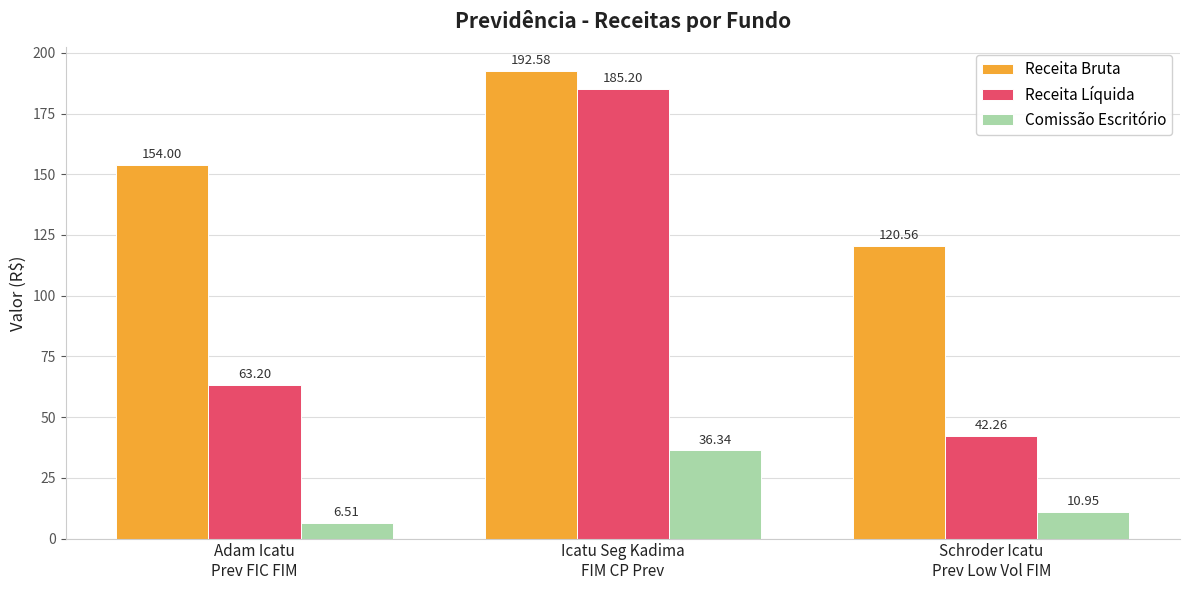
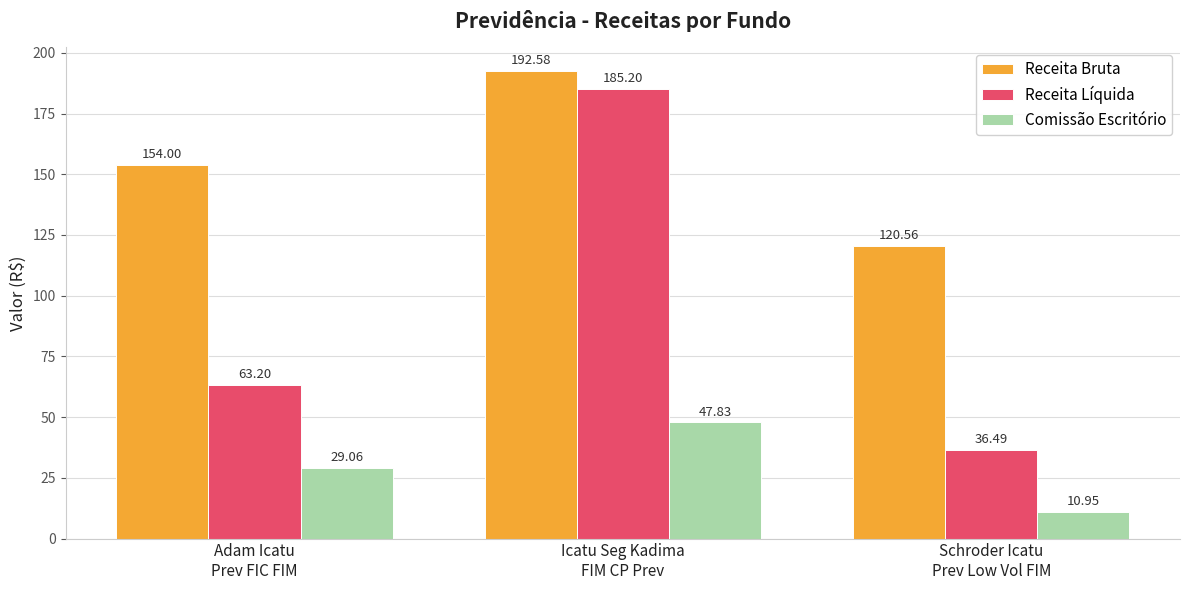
  {
    "Receita Bruta": {
      "Adam Icatu Prev FIC FIM": 154.00,
      "Icatu Seg Kadima FIM CP Prev": 192.58,
      "Schroder Icatu Prev Low Vol FIM": 120.56
    },
    "Receita Líquida": {
      "Adam Icatu Prev FIC FIM": 63.20,
      "Icatu Seg Kadima FIM CP Prev": 185.20,
-     "Schroder Icatu Prev Low Vol FIM": 42.26
+     "Schroder Icatu Prev Low Vol FIM": 36.49
    },
    "Comissão Escritório": {
-     "Adam Icatu Prev FIC FIM": 6.51,
-     "Icatu Seg Kadima FIM CP Prev": 36.34,
+     "Adam Icatu Prev FIC FIM": 29.06,
+     "Icatu Seg Kadima FIM CP Prev": 47.83,
      "Schroder Icatu Prev Low Vol FIM": 10.95
    }
  }
